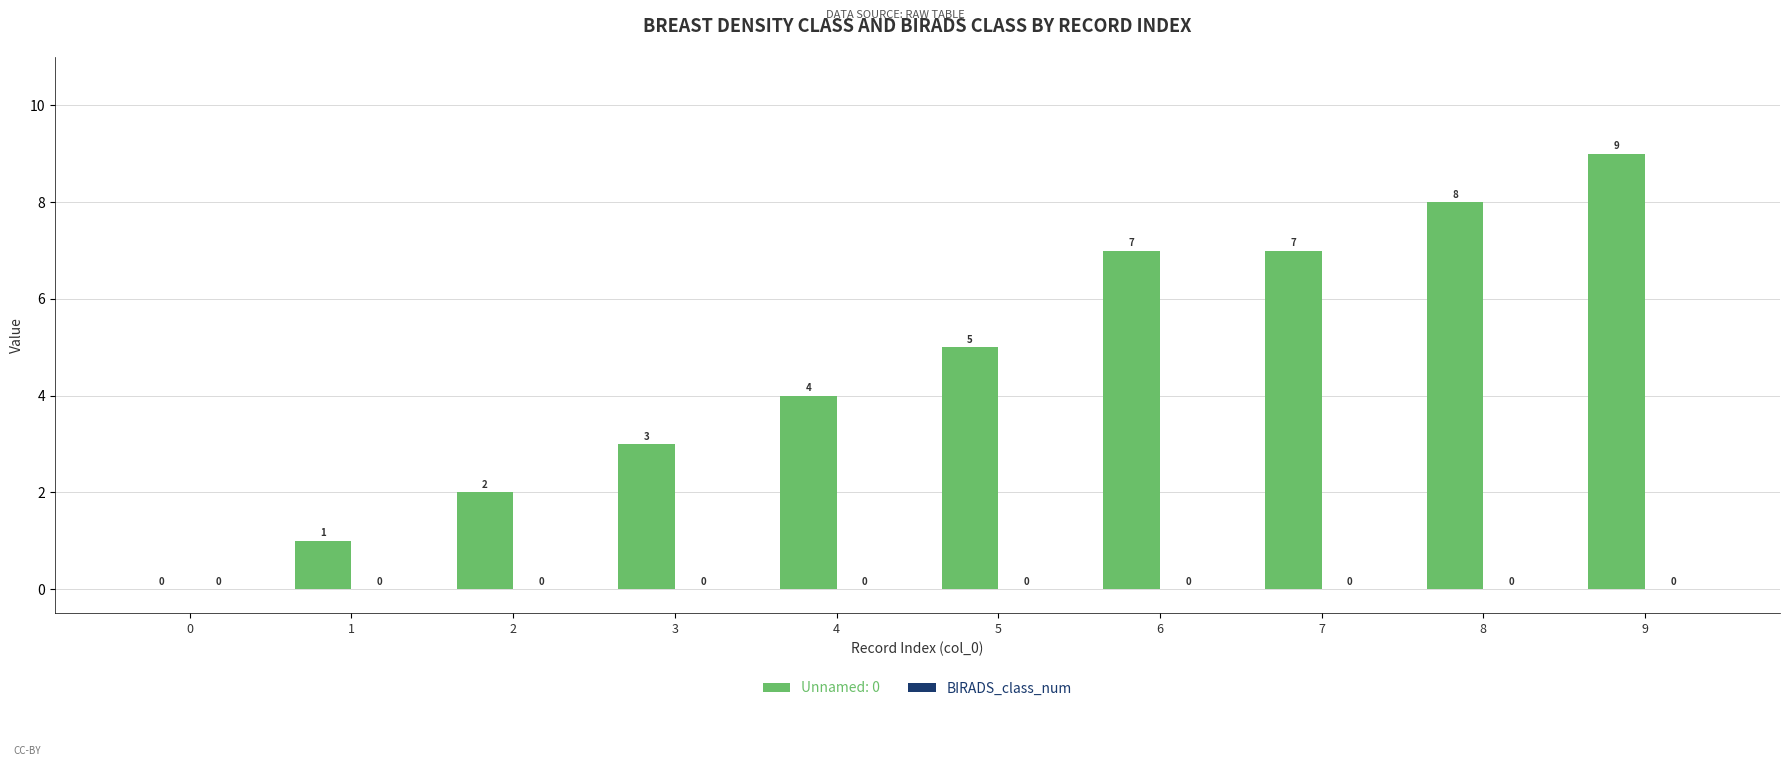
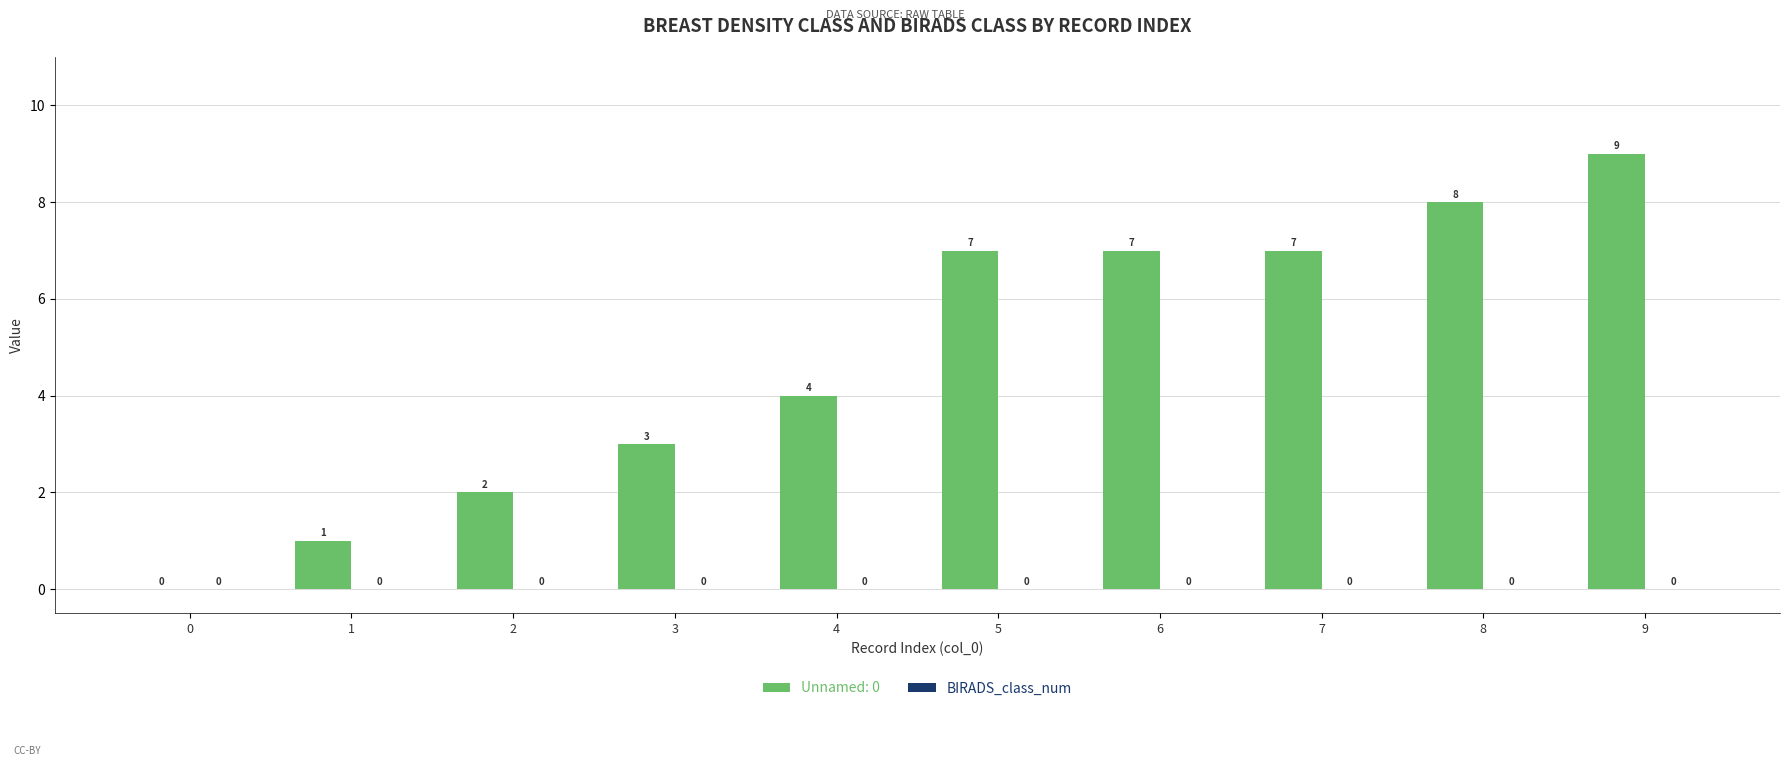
  {
    "Unnamed: 0": {
      "0": 0,
      "1": 1,
      "2": 2,
      "3": 3,
      "4": 4,
-     "5": 5,
+     "5": 7,
      "6": 7,
      "7": 7,
      "8": 8,
      "9": 9
    },
    "BIRADS_class_num": {
      "0": 0,
      "1": 0,
      "2": 0,
      "3": 0,
      "4": 0,
      "5": 0,
      "6": 0,
      "7": 0,
      "8": 0,
      "9": 0
    }
  }
